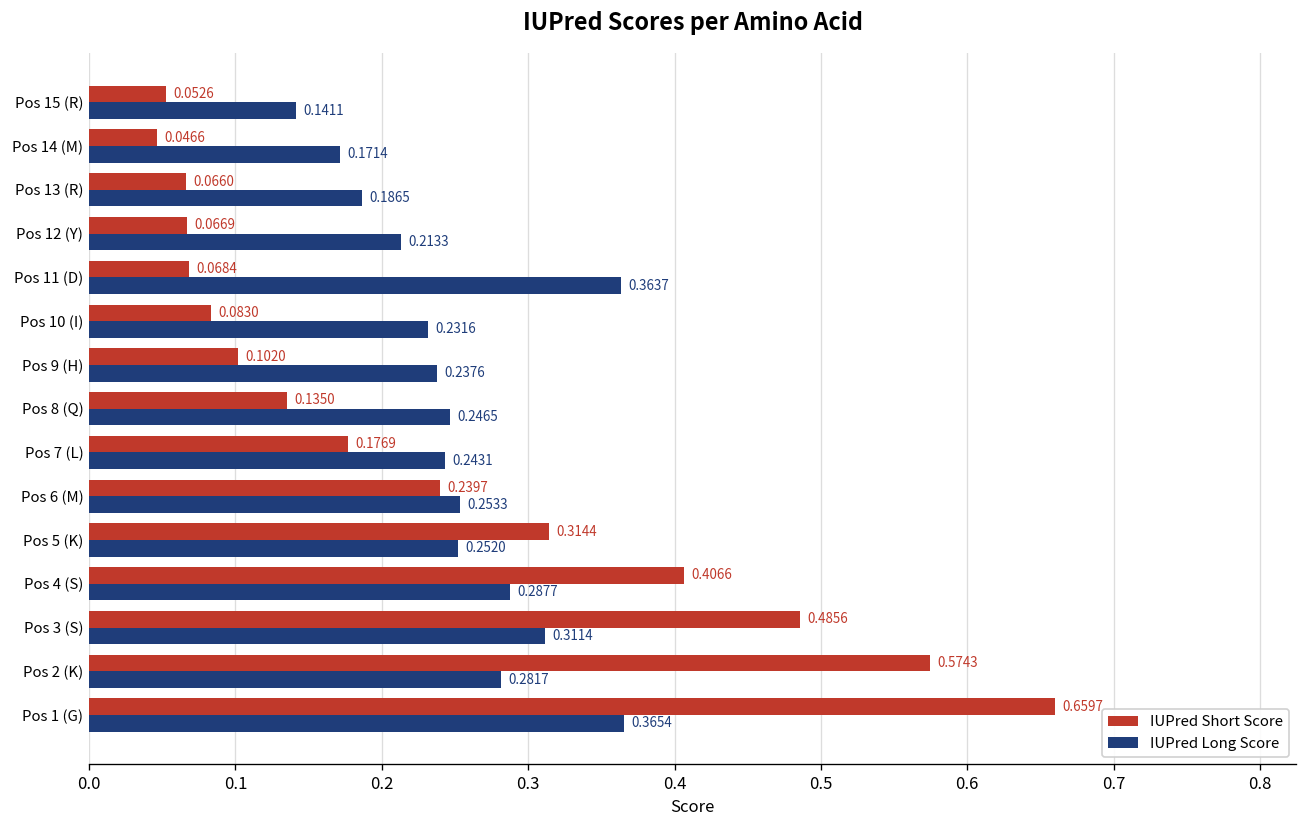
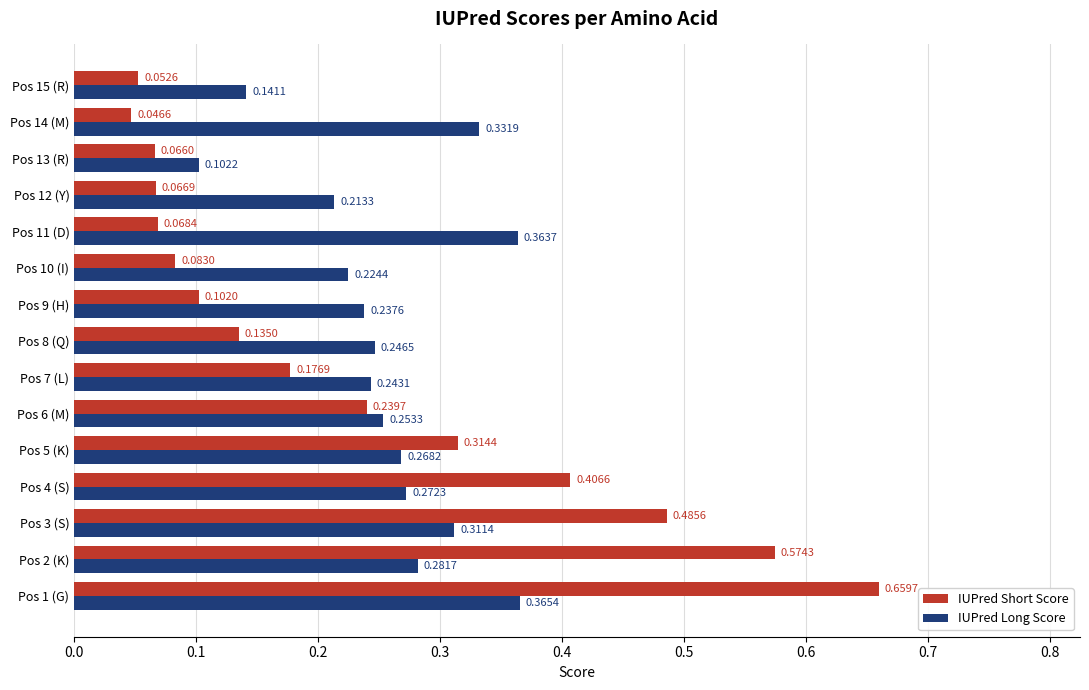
  {
    "IUPred Short Score": {
      "Pos 15 (R)": 0.0526,
      "Pos 14 (M)": 0.0466,
      "Pos 13 (R)": 0.0660,
      "Pos 12 (Y)": 0.0669,
      "Pos 11 (D)": 0.0684,
      "Pos 10 (I)": 0.0830,
      "Pos 9 (H)": 0.1020,
      "Pos 8 (Q)": 0.1350,
      "Pos 7 (L)": 0.1769,
      "Pos 6 (M)": 0.2397,
      "Pos 5 (K)": 0.3144,
      "Pos 4 (S)": 0.4066,
      "Pos 3 (S)": 0.4856,
      "Pos 2 (K)": 0.5743
    },
    "IUPred Long Score": {
      "Pos 15 (R)": 0.1411,
-     "Pos 14 (M)": 0.1714,
-     "Pos 13 (R)": 0.1865,
+     "Pos 14 (M)": 0.3319,
+     "Pos 13 (R)": 0.1022,
      "Pos 12 (Y)": 0.2133,
      "Pos 11 (D)": 0.3637,
-     "Pos 10 (I)": 0.2316,
+     "Pos 10 (I)": 0.2244,
      "Pos 9 (H)": 0.2376,
      "Pos 8 (Q)": 0.2465,
      "Pos 7 (L)": 0.2431,
      "Pos 6 (M)": 0.2533,
-     "Pos 5 (K)": 0.2520,
-     "Pos 4 (S)": 0.2877,
+     "Pos 5 (K)": 0.2682,
+     "Pos 4 (S)": 0.2723,
      "Pos 3 (S)": 0.3114,
      "Pos 2 (K)": 0.2817,
      "Pos 1 (G)": 0.3654
    }
  }
